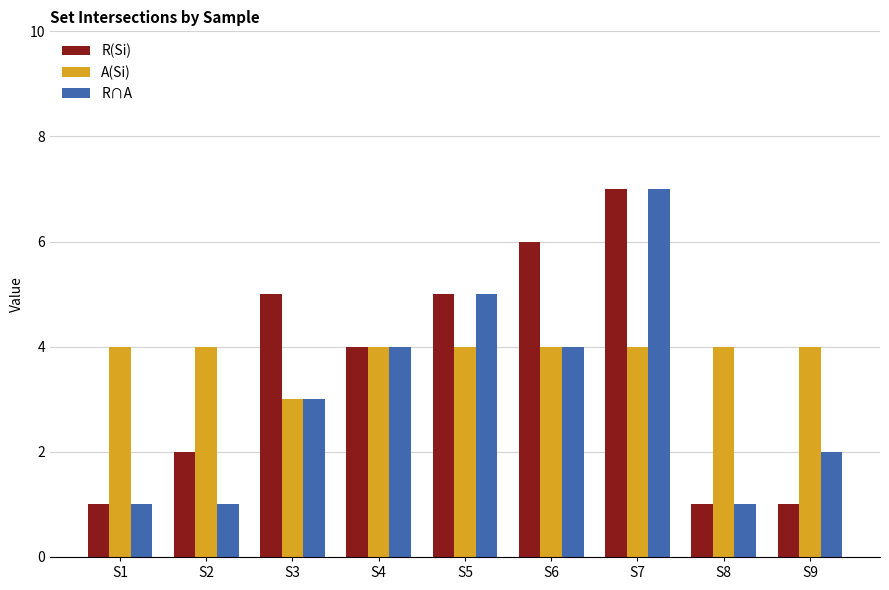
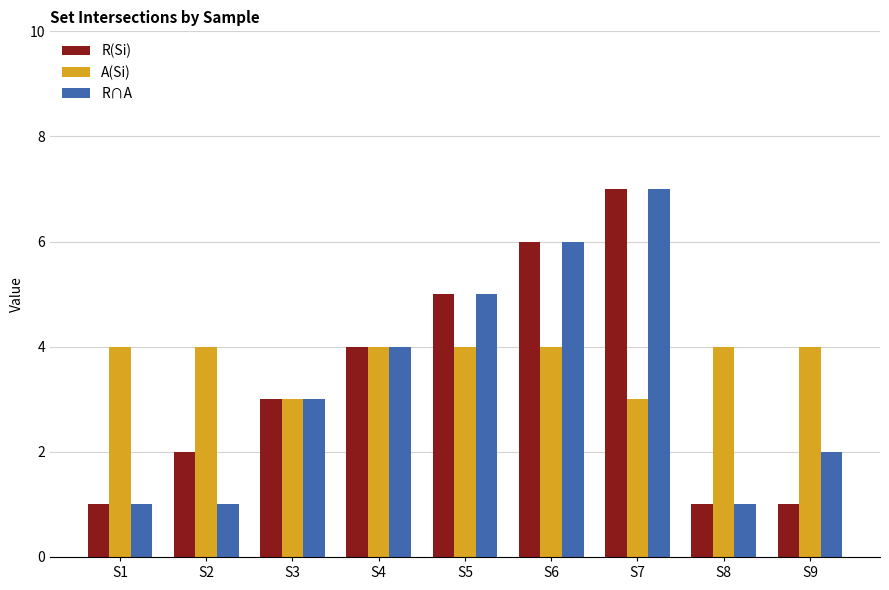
  {
    "R(Si)": {
      "S1": 1,
      "S2": 2,
-     "S3": 5,
+     "S3": 3,
      "S4": 4,
      "S5": 5,
      "S6": 6,
      "S7": 7,
      "S8": 1,
      "S9": 1
    },
    "A(Si)": {
      "S1": 4,
      "S2": 4,
      "S3": 3,
      "S4": 4,
      "S5": 4,
      "S6": 4,
-     "S7": 4,
+     "S7": 3,
      "S8": 4,
      "S9": 4
    },
    "R∩A": {
      "S1": 1,
      "S2": 1,
      "S3": 3,
      "S4": 4,
      "S5": 5,
-     "S6": 4,
+     "S6": 6,
      "S7": 7,
      "S8": 1,
      "S9": 2
    }
  }
